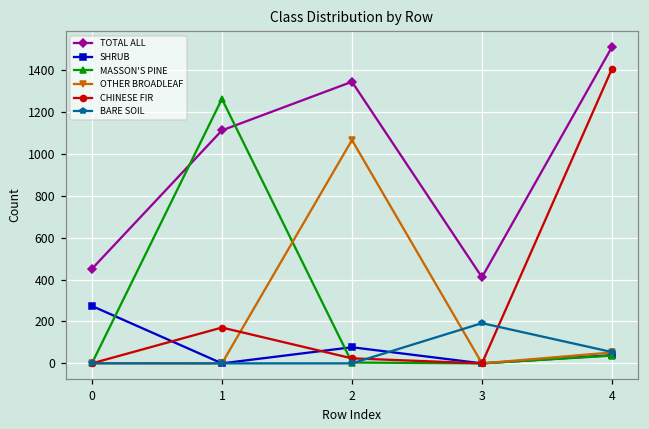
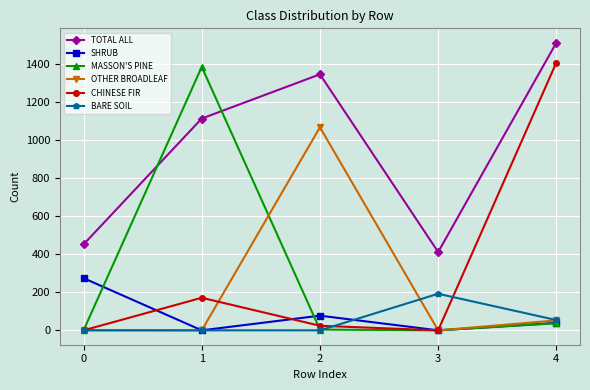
  {
    "TOTAL ALL": {
      "0": 450,
      "1": 1110,
      "2": 1340,
      "3": 410,
      "4": 1510
    },
    "SHRUB": {
      "0": 270,
      "2": 80
    },
    "MASSON'S PINE": {
-     "1": 1260
+     "1": 1380
    },
    "OTHER BROADLEAF": {
      "2": 1070
    },
    "CHINESE FIR": {
      "1": 170,
      "2": 20,
      "4": 1410
    },
    "BARE SOIL": {
      "3": 190
    }
  }
